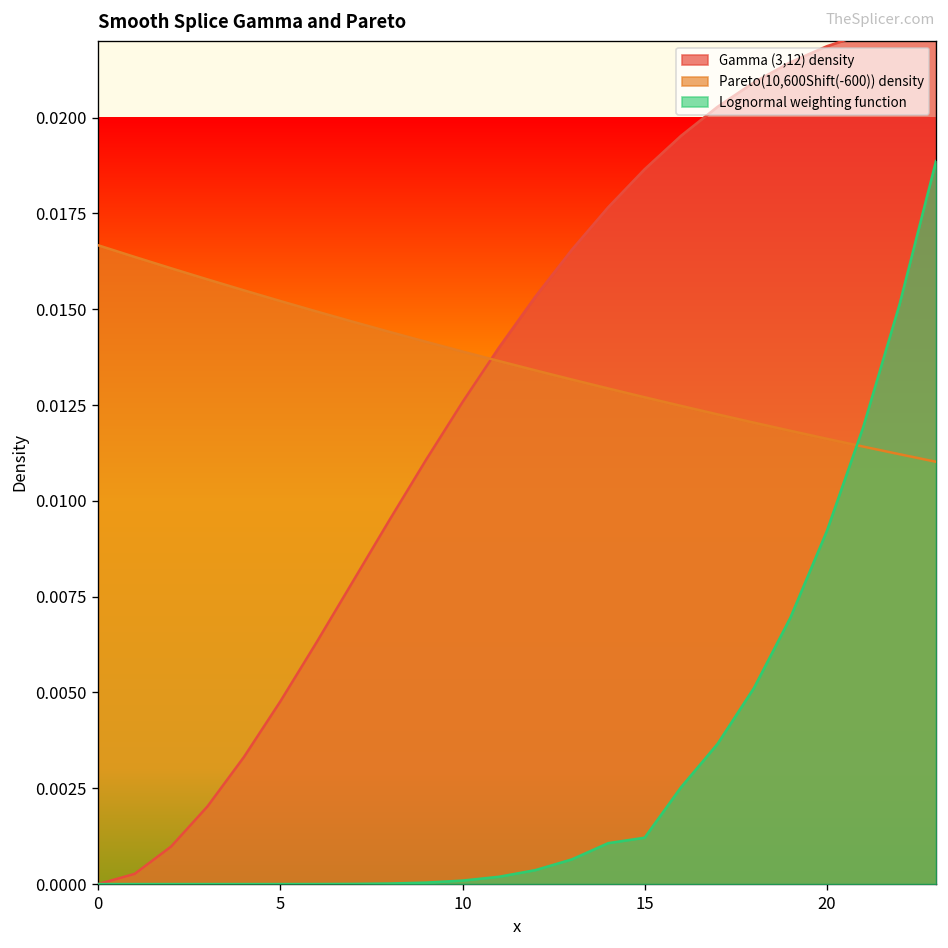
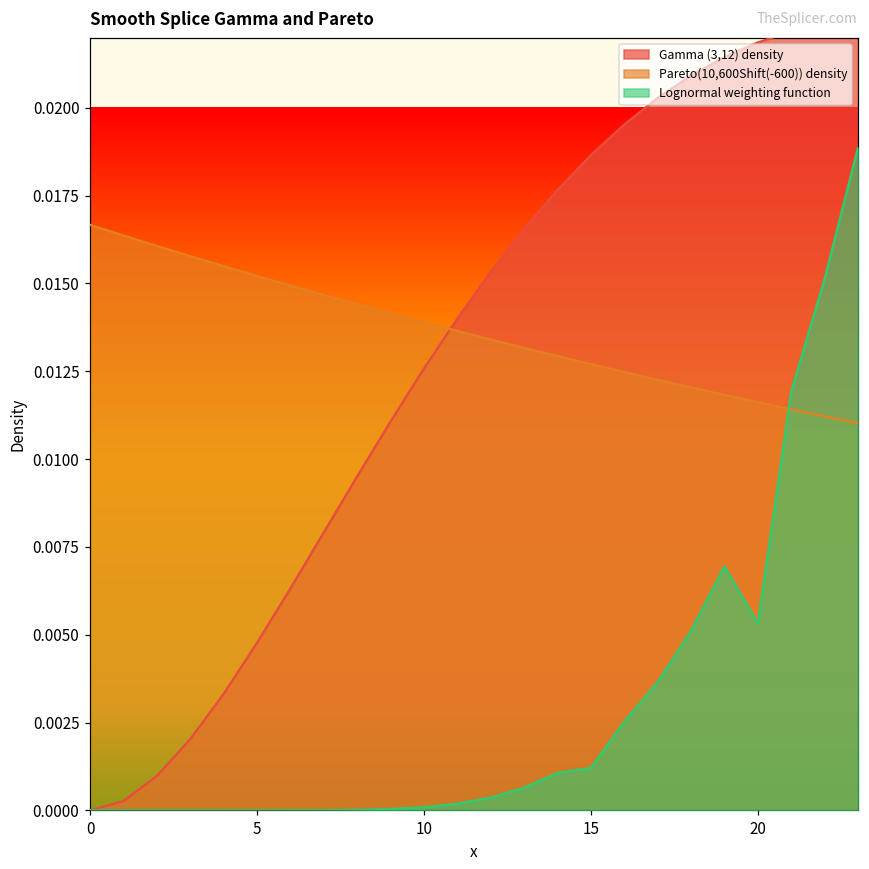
  {
    "Lognormal weighting function": {
      "5": 0.0000,
      "10": 0.0001,
      "15": 0.0012,
-     "20": 0.0092
+     "20": 0.0053
    }
  }
